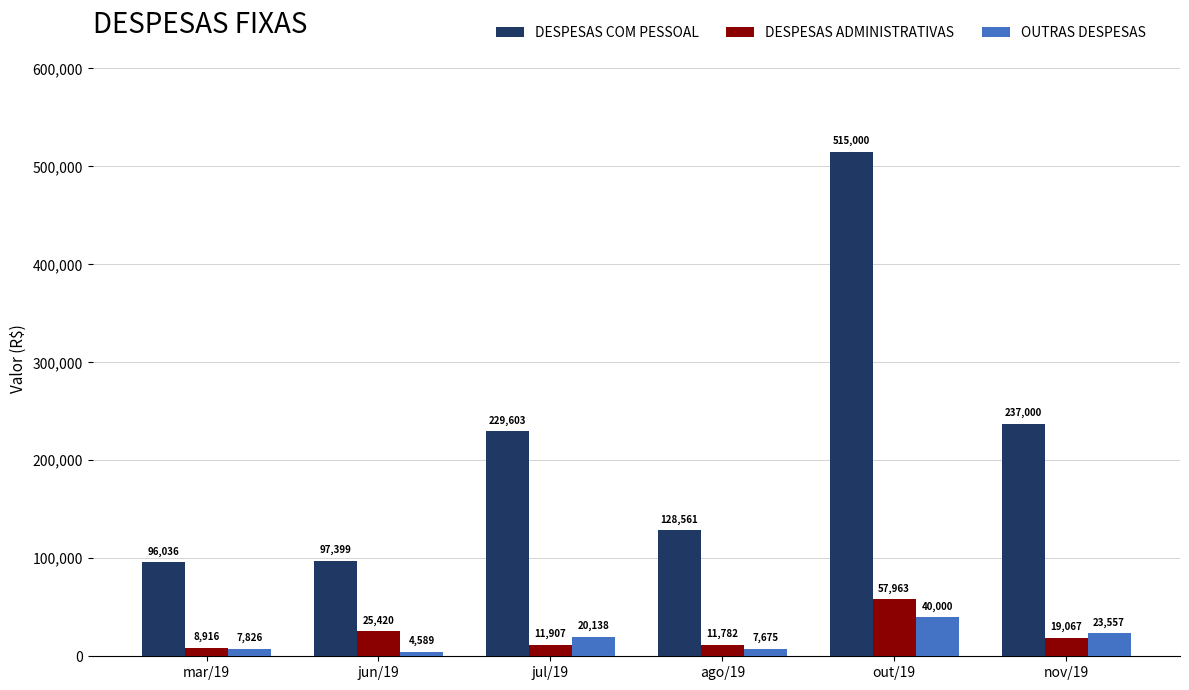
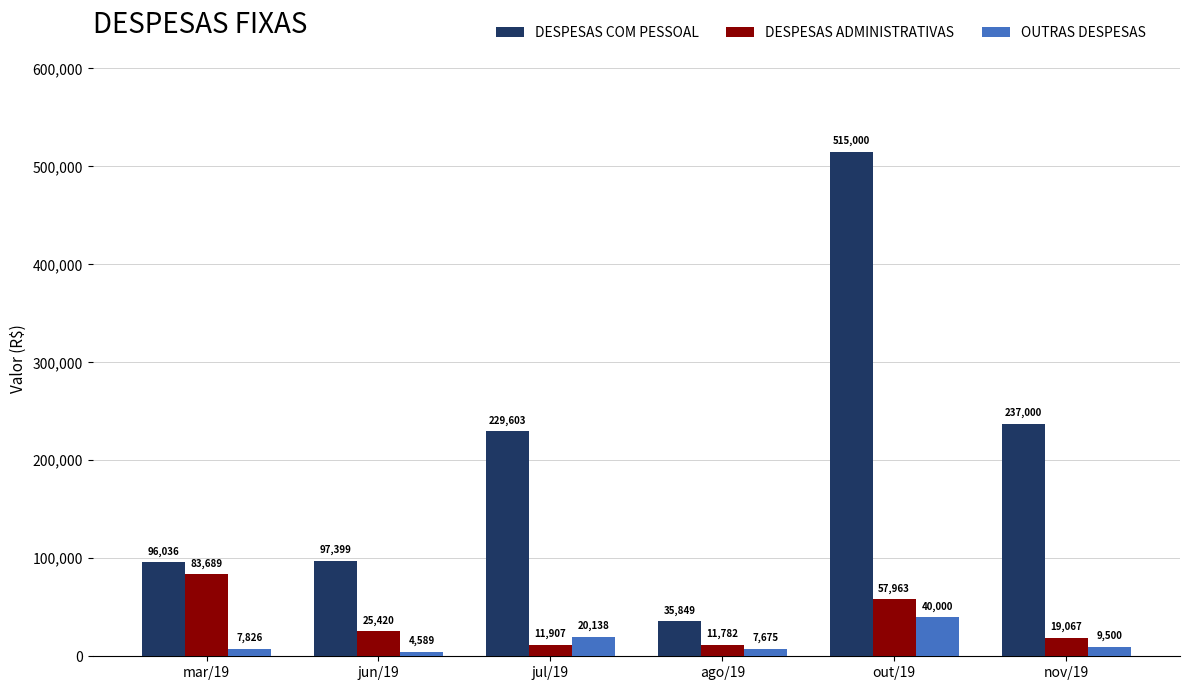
  {
    "DESPESAS COM PESSOAL": {
      "mar/19": "96,036",
      "jun/19": "97,399",
      "jul/19": "229,603",
-     "ago/19": "128,561",
+     "ago/19": "35,849",
      "out/19": "515,000",
      "nov/19": "237,000"
    },
    "DESPESAS ADMINISTRATIVAS": {
-     "mar/19": "8,916",
+     "mar/19": "83,689",
      "jun/19": "25,420",
      "jul/19": "11,907",
      "ago/19": "11,782",
      "out/19": "57,963",
      "nov/19": "19,067"
    },
    "OUTRAS DESPESAS": {
      "mar/19": "7,826",
      "jun/19": "4,589",
      "jul/19": "20,138",
      "ago/19": "7,675",
      "out/19": "40,000",
-     "nov/19": "23,557"
+     "nov/19": "9,500"
    }
  }
